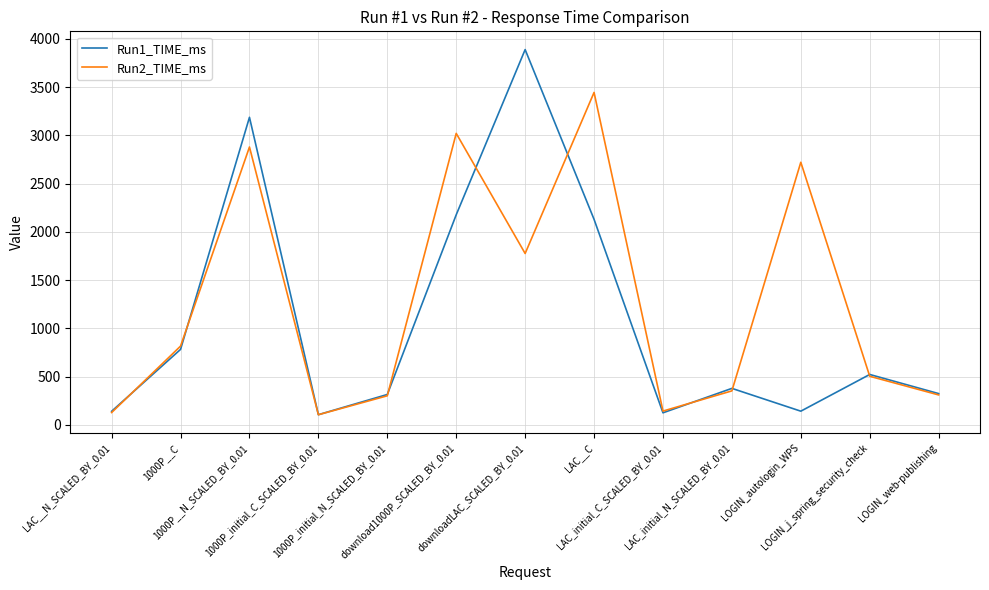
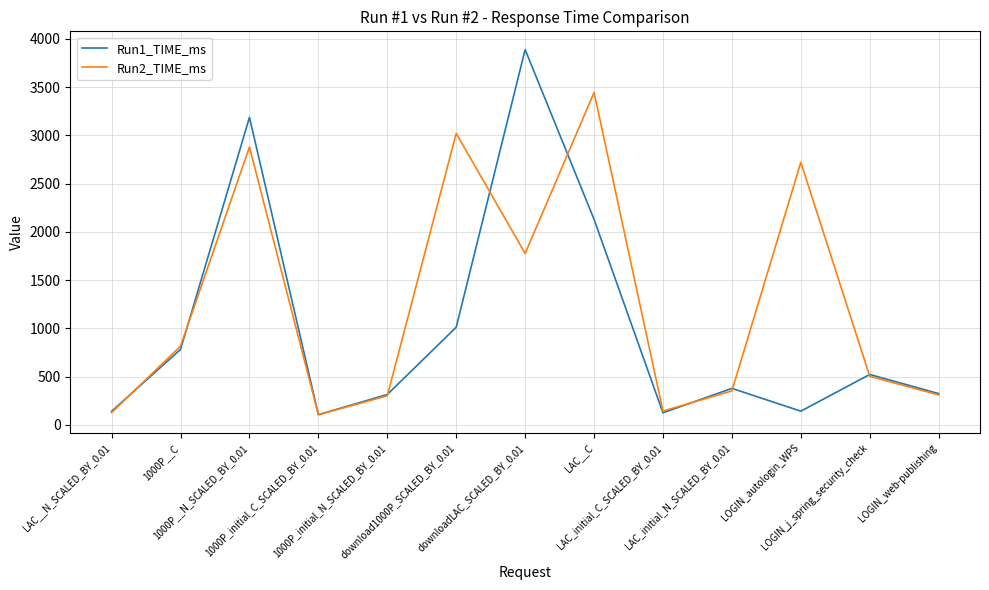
  {
    "Run1_TIME_ms": {
      "1000P__C": 800,
      "1000P__N_SCALED_BY_0.01": 3200,
-     "download1000P_SCALED_BY_0.01": 2200,
+     "download1000P_SCALED_BY_0.01": 1000,
      "downloadLAC_SCALED_BY_0.01": 3900,
      "LAC__C": 2100,
      "LOGIN_autologin_WPS": 100
    },
    "Run2_TIME_ms": {
      "1000P__C": 800,
      "1000P__N_SCALED_BY_0.01": 2900,
      "download1000P_SCALED_BY_0.01": 3000,
      "downloadLAC_SCALED_BY_0.01": 1800,
      "LAC__C": 3400,
      "LOGIN_autologin_WPS": 2700
    }
  }
